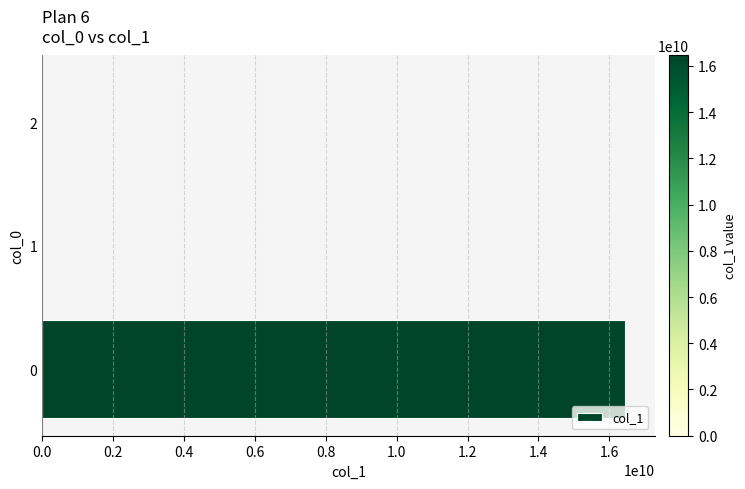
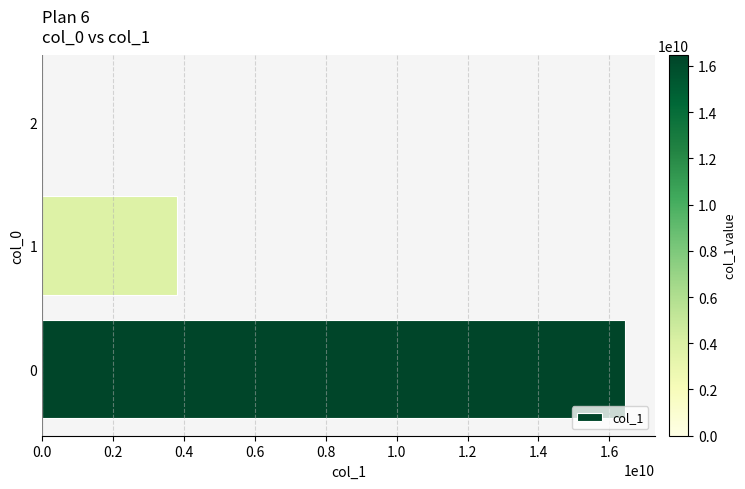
  {
-   "1": 0,
+   "1": 3800000000,
    "0": 16500000000
  }
